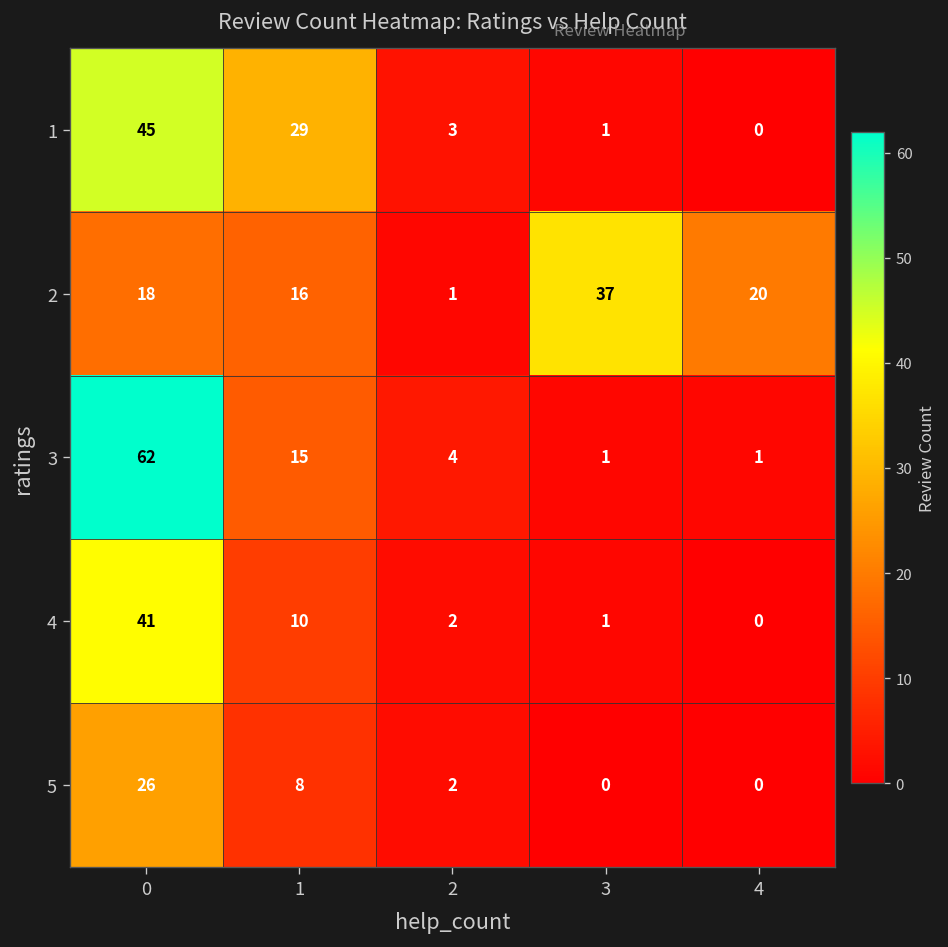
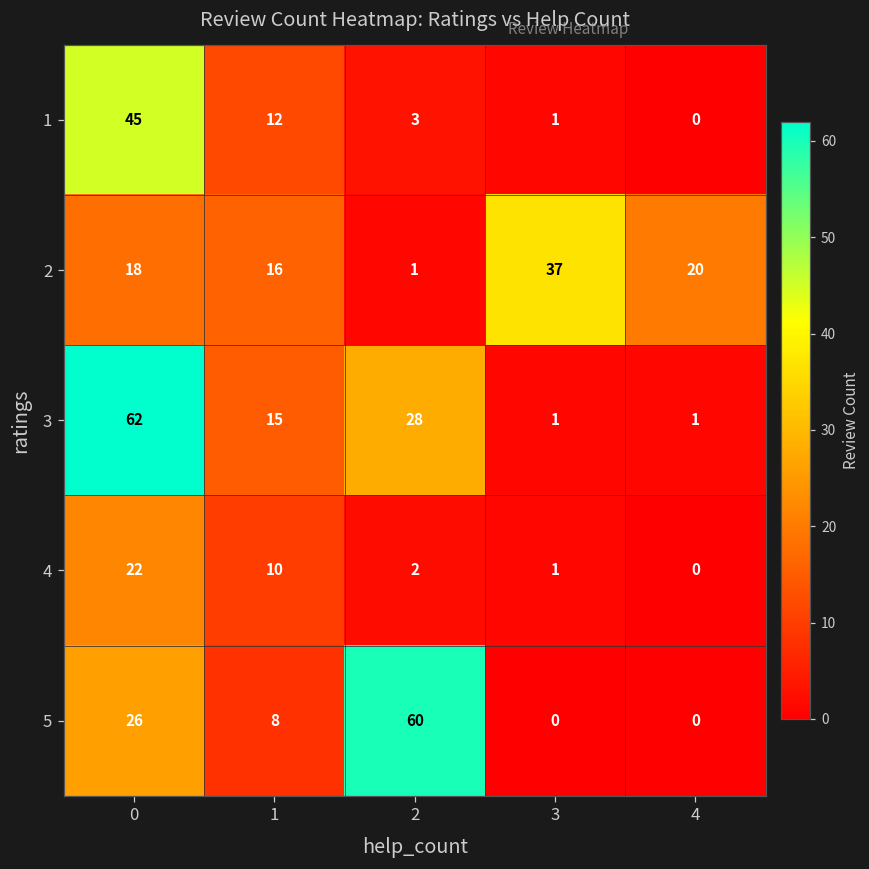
  {
    "1": {
      "0": 45,
-     "1": 29,
+     "1": 12,
      "2": 3,
      "3": 1,
      "4": 0
    },
    "2": {
      "0": 18,
      "1": 16,
      "2": 1,
      "3": 37,
      "4": 20
    },
    "3": {
      "0": 62,
      "1": 15,
-     "2": 4,
+     "2": 28,
      "3": 1,
      "4": 1
    },
    "4": {
-     "0": 41,
+     "0": 22,
      "1": 10,
      "2": 2,
      "3": 1,
      "4": 0
    },
    "5": {
      "0": 26,
      "1": 8,
-     "2": 2,
+     "2": 60,
      "3": 0,
      "4": 0
    }
  }
